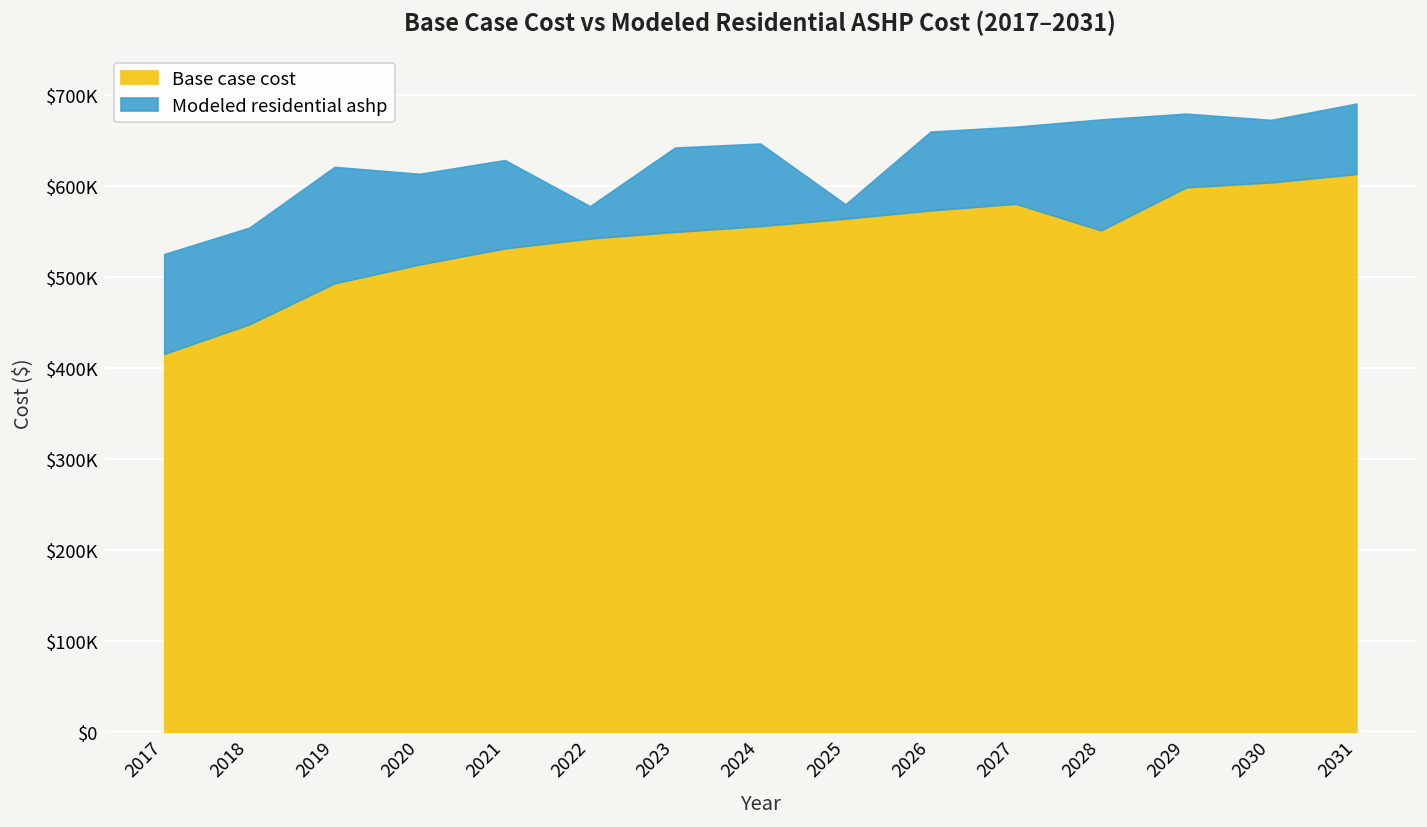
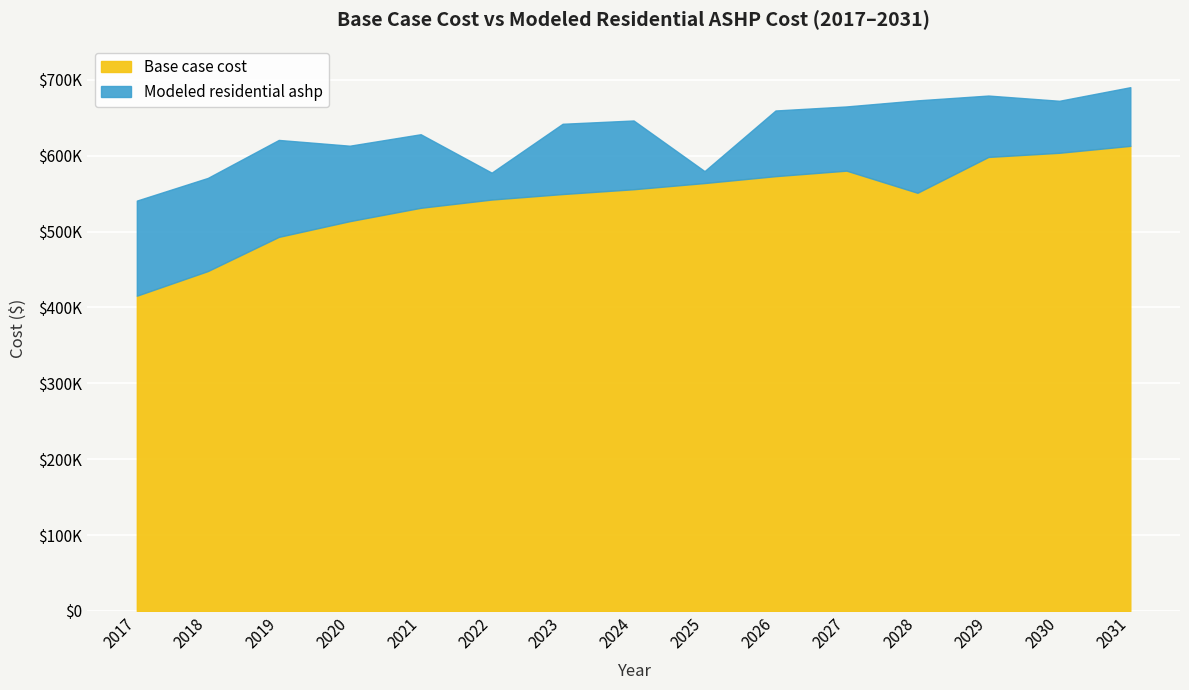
  {
    "Base case cost": {
      "2017": "$420000",
      "2018": "$450000",
      "2019": "$490000",
      "2020": "$510000",
      "2021": "$530000",
      "2022": "$540000",
      "2023": "$550000",
      "2024": "$560000",
      "2025": "$560000",
      "2026": "$570000",
      "2027": "$580000",
      "2028": "$550000",
      "2029": "$600000",
      "2030": "$600000",
      "2031": "$610000"
    },
    "Modeled residential ashp": {
-     "2017": "$520000",
-     "2018": "$550000",
+     "2017": "$540000",
+     "2018": "$570000",
      "2019": "$620000",
      "2020": "$610000",
      "2021": "$630000",
      "2022": "$580000",
      "2023": "$640000",
      "2024": "$650000",
      "2025": "$580000",
      "2026": "$660000",
      "2027": "$660000",
      "2028": "$670000",
      "2029": "$680000",
      "2030": "$670000",
      "2031": "$690000"
    }
  }
